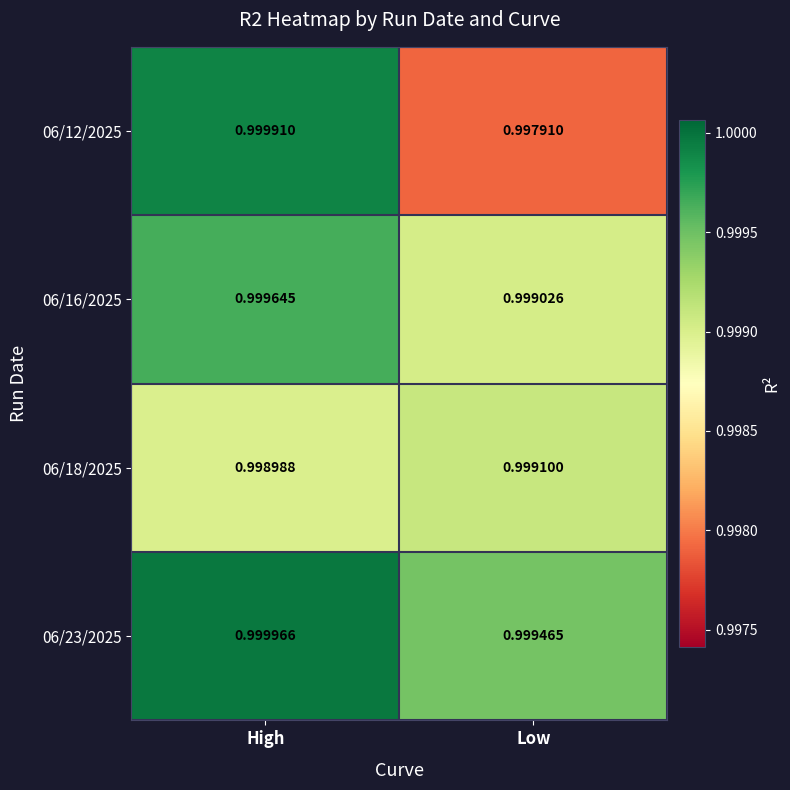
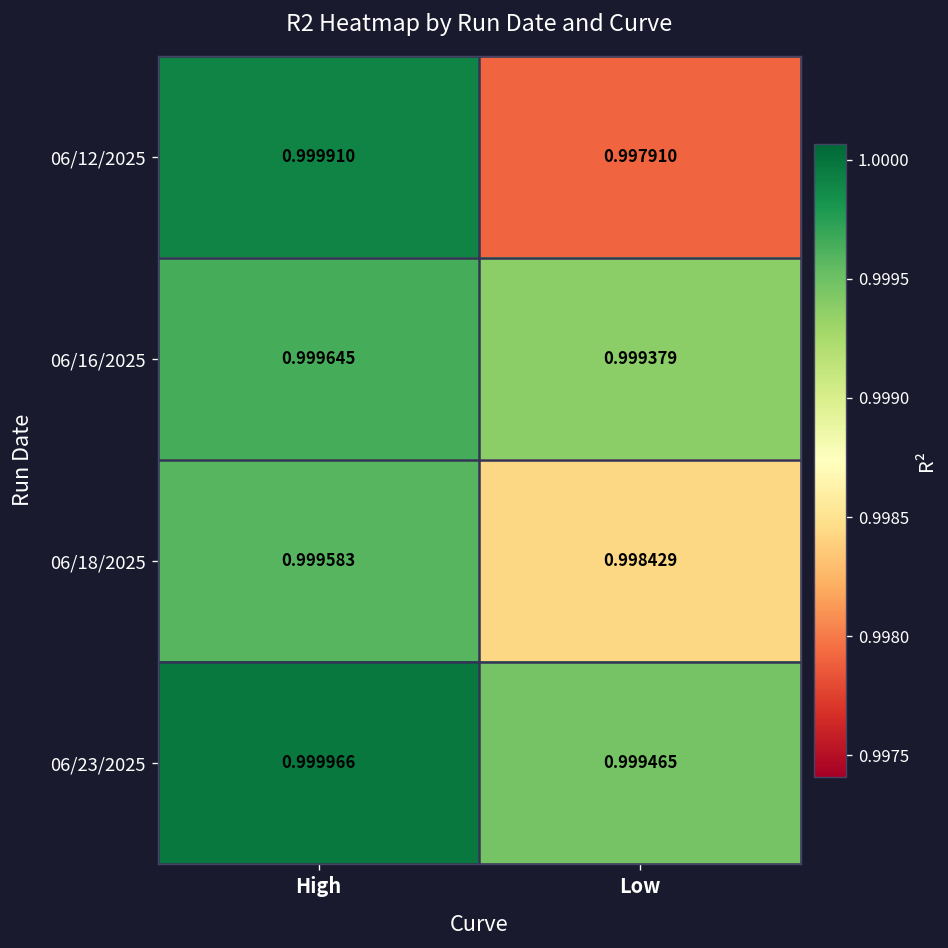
  {
    "06/12/2025": {
      "High": 0.999910,
      "Low": 0.997910
    },
    "06/16/2025": {
      "High": 0.999645,
-     "Low": 0.999026
+     "Low": 0.999379
    },
    "06/18/2025": {
-     "High": 0.998988,
-     "Low": 0.999100
+     "High": 0.999583,
+     "Low": 0.998429
    },
    "06/23/2025": {
      "High": 0.999966,
      "Low": 0.999465
    }
  }
